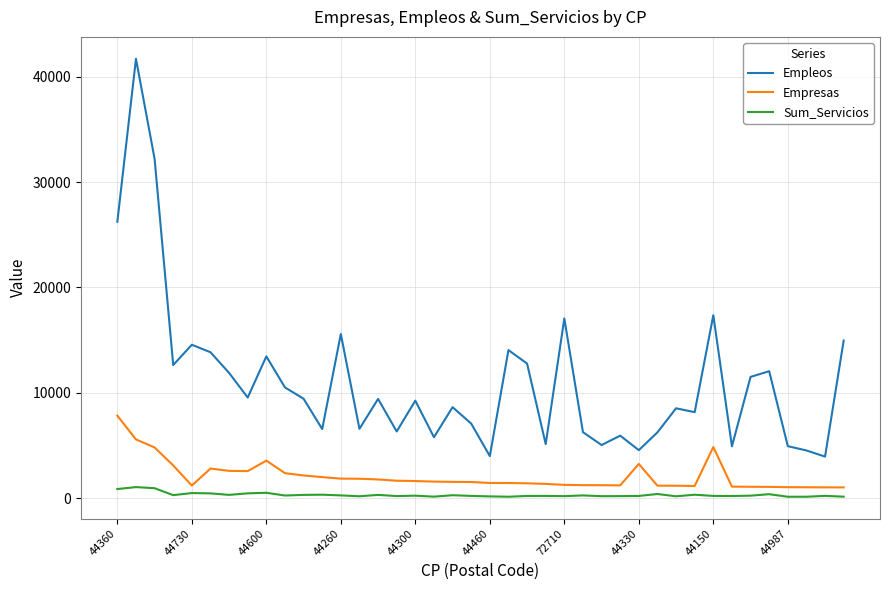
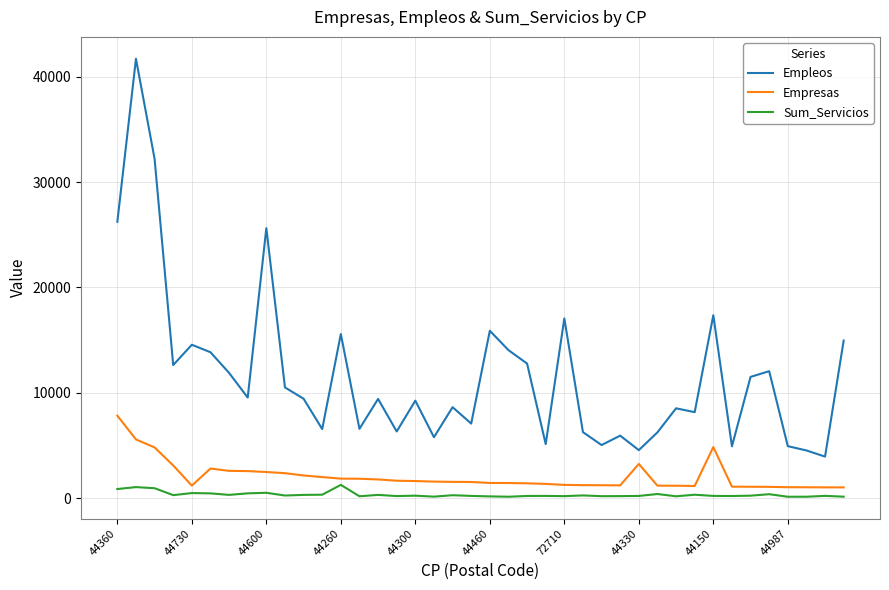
  {
    "Empleos": {
      "44360": 26200,
      "44730": 14600,
-     "44600": 13400,
+     "44600": 25600,
      "44260": 15600,
      "44300": 9200,
-     "44460": 4000,
+     "44460": 15900,
      "72710": 17000,
      "44330": 4500,
      "44150": 17400,
      "44987": 4900
    },
    "Empresas": {
      "44360": 7800,
      "44730": 1200,
-     "44600": 3600,
+     "44600": 2500,
      "44260": 1800,
      "44300": 1600,
      "44460": 1400,
      "72710": 1200,
      "44330": 3200,
      "44150": 4800,
      "44987": 1000
    },
    "Sum_Servicios": {
      "44360": 900,
      "44730": 500,
      "44600": 500,
-     "44260": 300,
+     "44260": 1200,
      "44300": 200,
      "44460": 200,
      "72710": 200,
      "44330": 200,
      "44150": 200,
      "44987": 100
    }
  }
